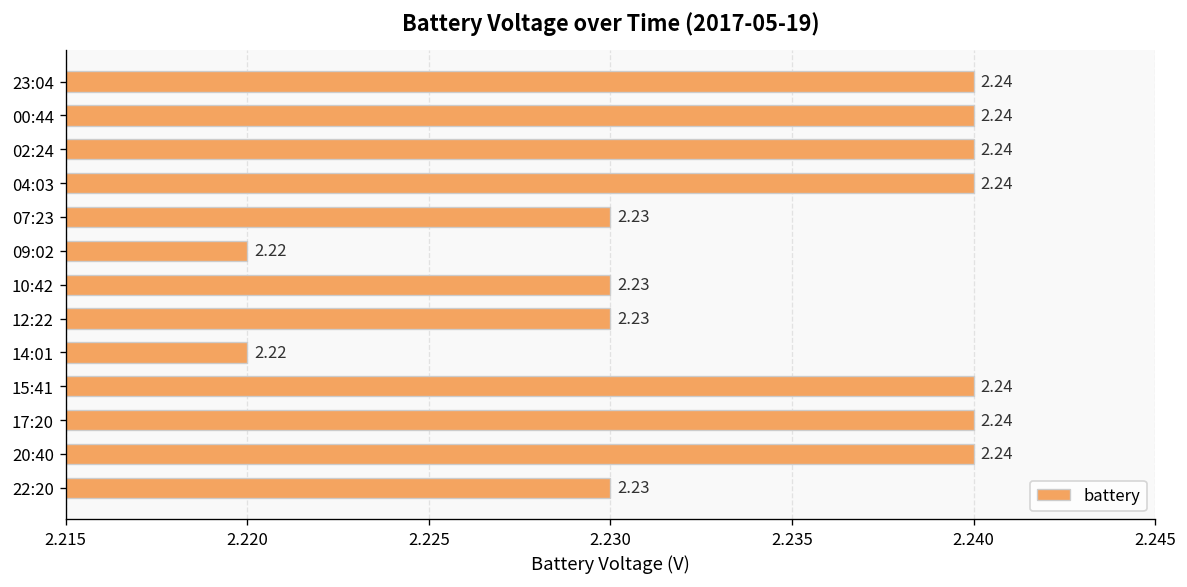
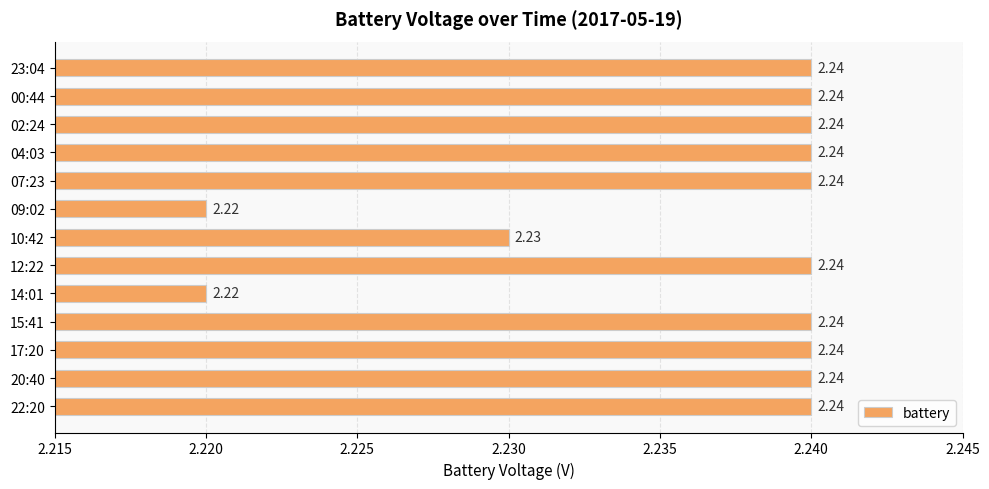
  {
    "23:04": 2.24,
    "00:44": 2.24,
    "02:24": 2.24,
    "04:03": 2.24,
-   "07:23": 2.23,
+   "07:23": 2.24,
    "09:02": 2.22,
    "10:42": 2.23,
-   "12:22": 2.23,
+   "12:22": 2.24,
    "14:01": 2.22,
    "15:41": 2.24,
    "17:20": 2.24,
    "20:40": 2.24,
-   "22:20": 2.23
+   "22:20": 2.24
  }
